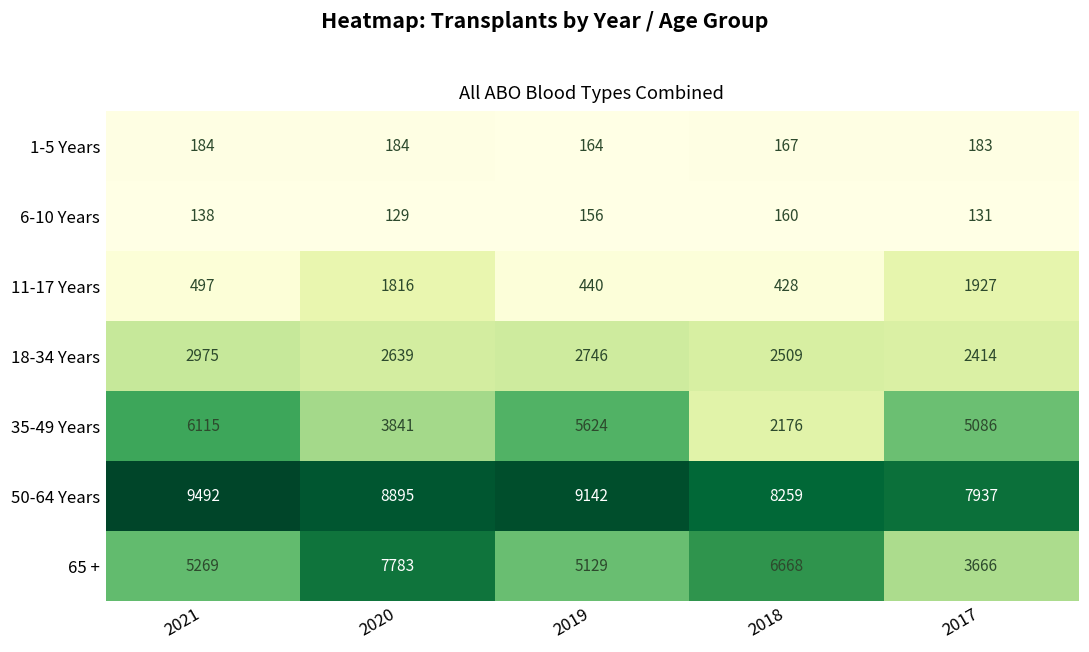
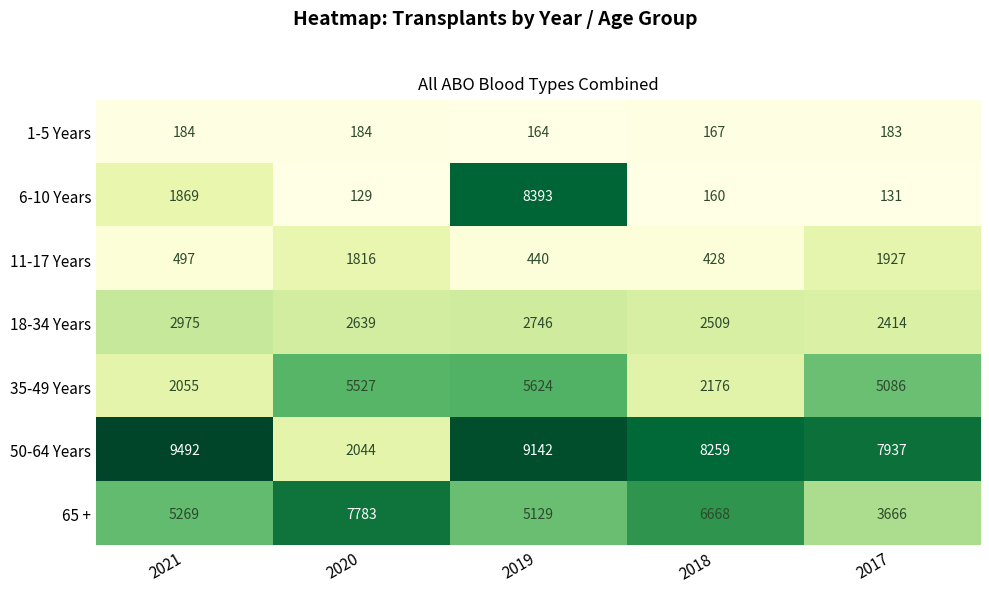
  {
    "1-5 Years": {
      "2021": 184,
      "2020": 184,
      "2019": 164,
      "2018": 167,
      "2017": 183
    },
    "6-10 Years": {
-     "2021": 138,
+     "2021": 1869,
      "2020": 129,
-     "2019": 156,
+     "2019": 8393,
      "2018": 160,
      "2017": 131
    },
    "11-17 Years": {
      "2021": 497,
      "2020": 1816,
      "2019": 440,
      "2018": 428,
      "2017": 1927
    },
    "18-34 Years": {
      "2021": 2975,
      "2020": 2639,
      "2019": 2746,
      "2018": 2509,
      "2017": 2414
    },
    "35-49 Years": {
-     "2021": 6115,
-     "2020": 3841,
+     "2021": 2055,
+     "2020": 5527,
      "2019": 5624,
      "2018": 2176,
      "2017": 5086
    },
    "50-64 Years": {
      "2021": 9492,
-     "2020": 8895,
+     "2020": 2044,
      "2019": 9142,
      "2018": 8259,
      "2017": 7937
    },
    "65 +": {
      "2021": 5269,
      "2020": 7783,
      "2019": 5129,
      "2018": 6668,
      "2017": 3666
    }
  }
